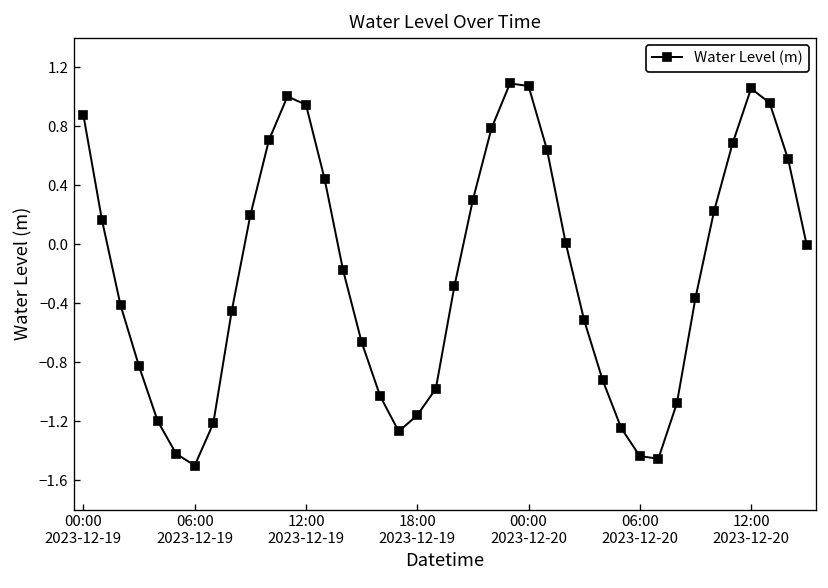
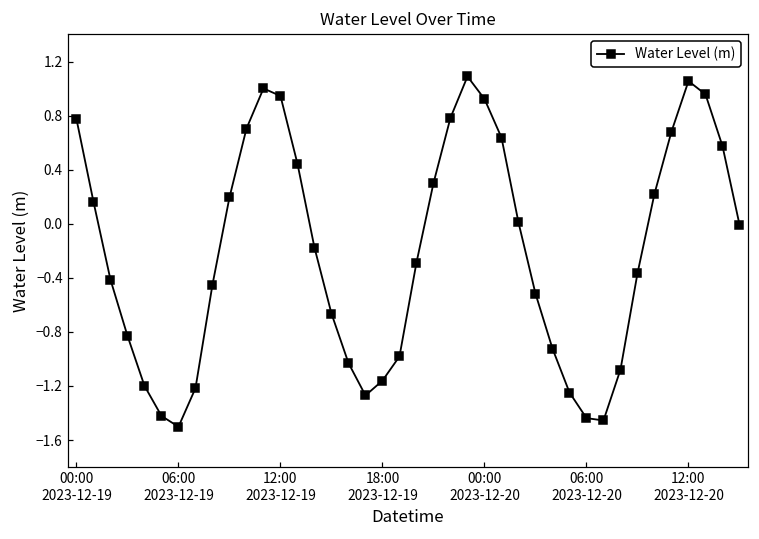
  {
-   "00:00 2023-12-19": 0.87,
+   "00:00 2023-12-19": 0.77,
    "06:00 2023-12-19": -1.50,
    "12:00 2023-12-19": 0.95,
    "18:00 2023-12-19": -1.16,
-   "00:00 2023-12-20": 1.07,
+   "00:00 2023-12-20": 0.92,
    "06:00 2023-12-20": -1.44,
    "12:00 2023-12-20": 1.06
  }
